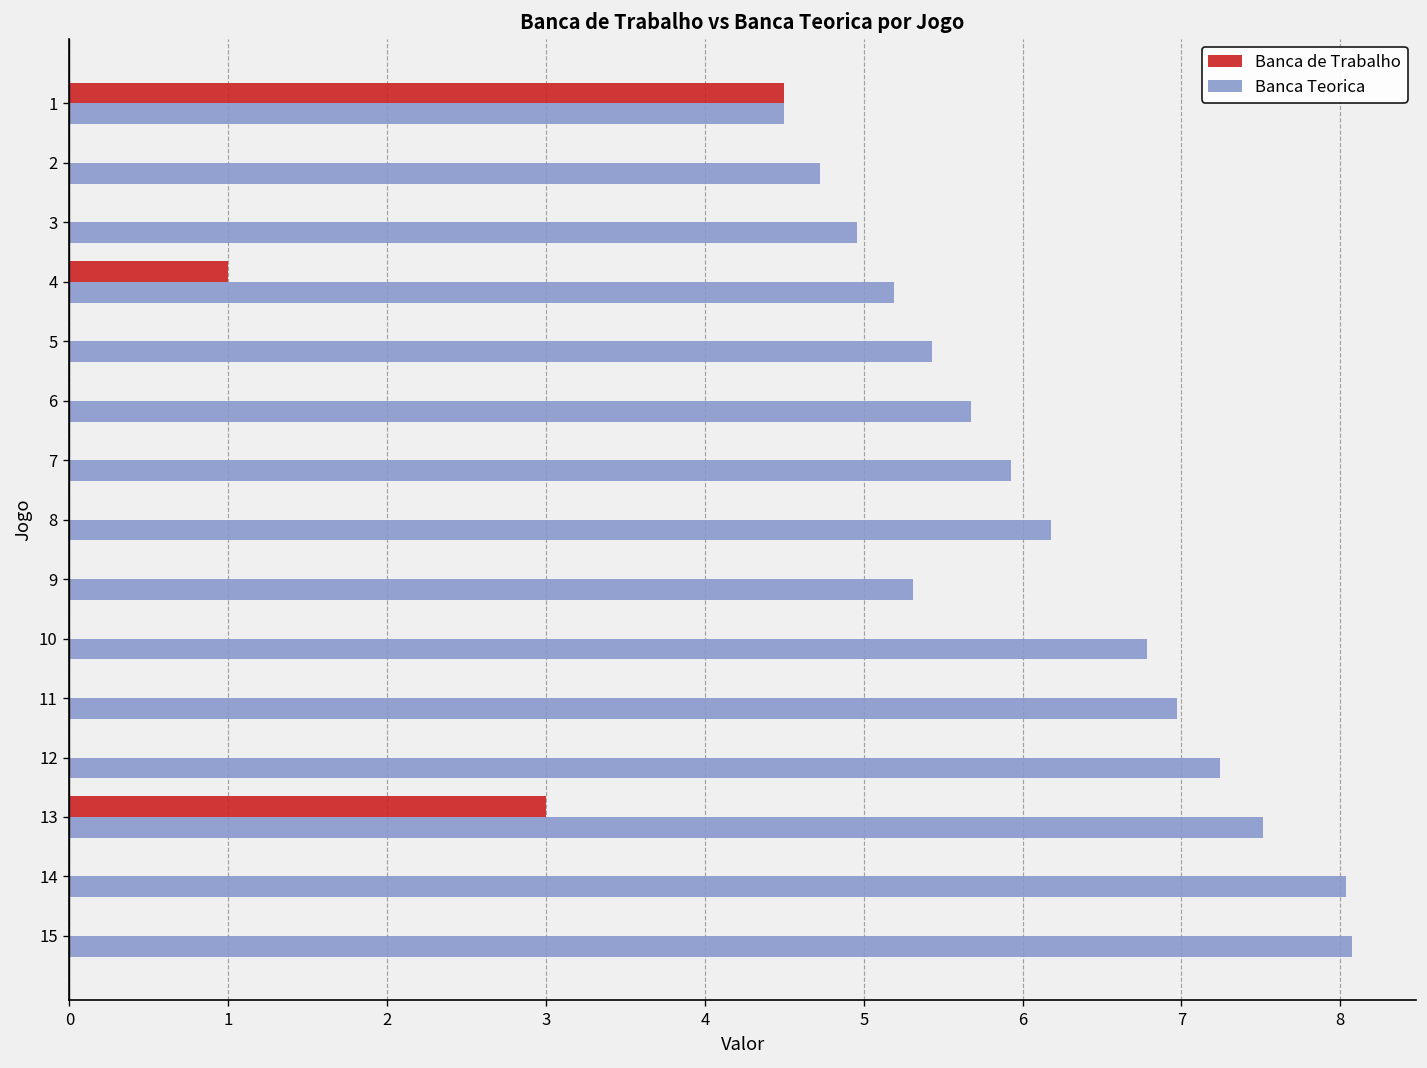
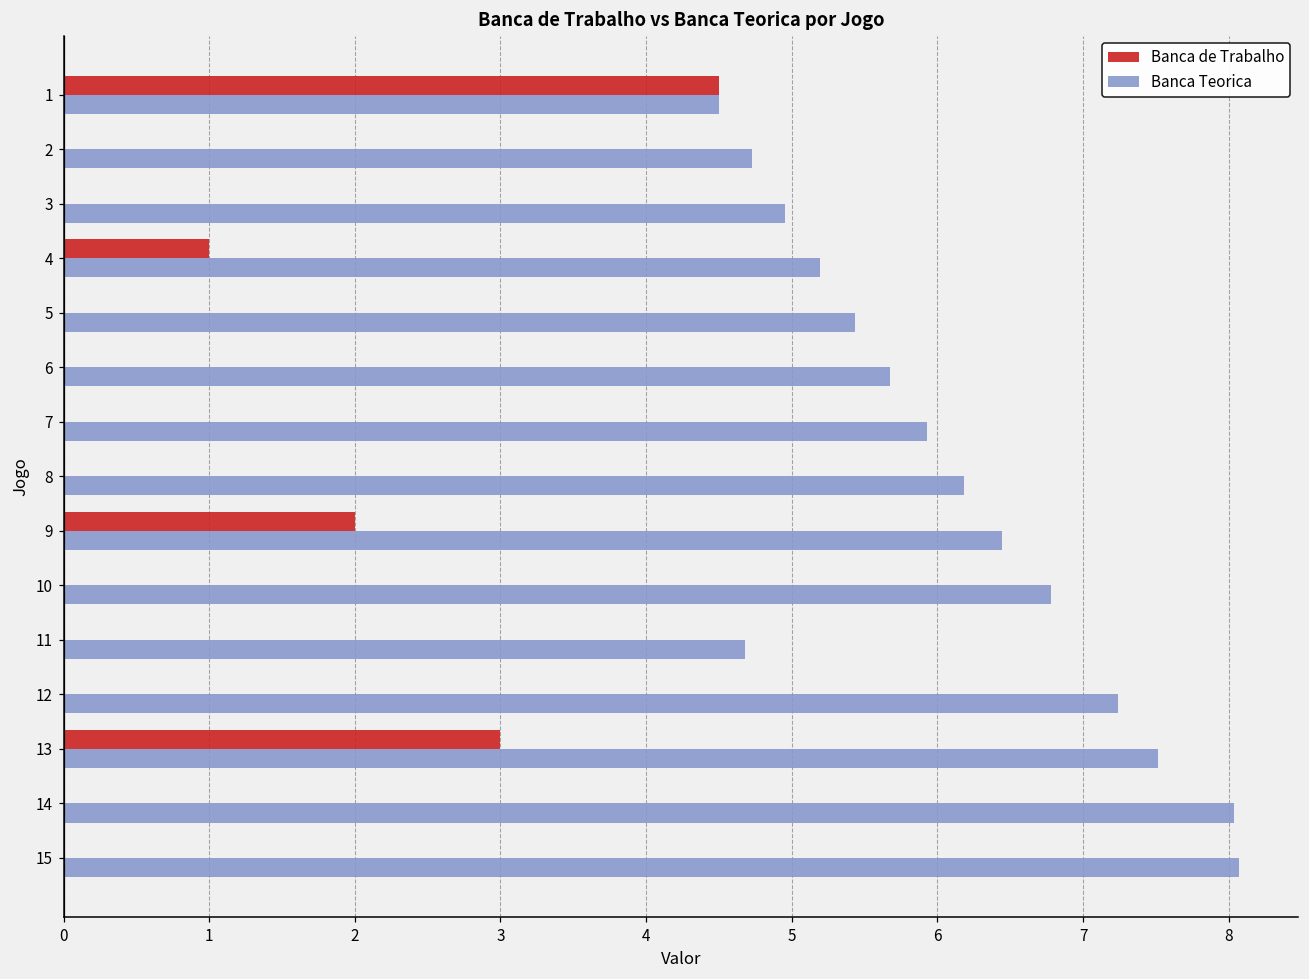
  {
    "Banca de Trabalho": {
      "1": 4.50,
      "2": 0,
      "3": 0,
      "4": 1,
      "5": 0,
      "6": 0,
      "7": 0,
      "8": 0,
-     "9": 0,
+     "9": 2,
      "10": 0,
      "11": 0,
      "12": 0,
      "13": 3,
      "14": 0,
      "15": 0
    },
    "Banca Teorica": {
      "1": 4.50,
      "2": 4.73,
      "3": 4.96,
      "4": 5.19,
      "5": 5.43,
      "6": 5.68,
      "7": 5.93,
      "8": 6.18,
-     "9": 5.31,
+     "9": 6.44,
      "10": 6.78,
-     "11": 6.97,
+     "11": 4.68,
      "12": 7.24,
      "13": 7.51,
      "14": 8.04,
      "15": 8.07
    }
  }
